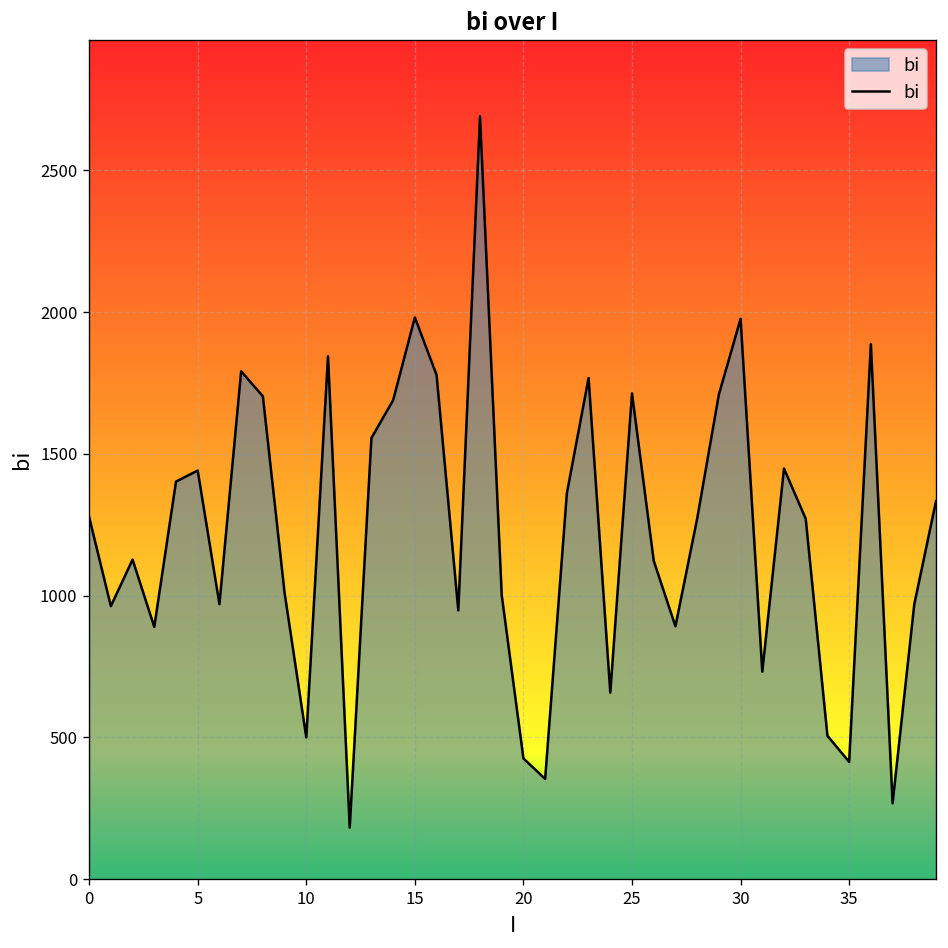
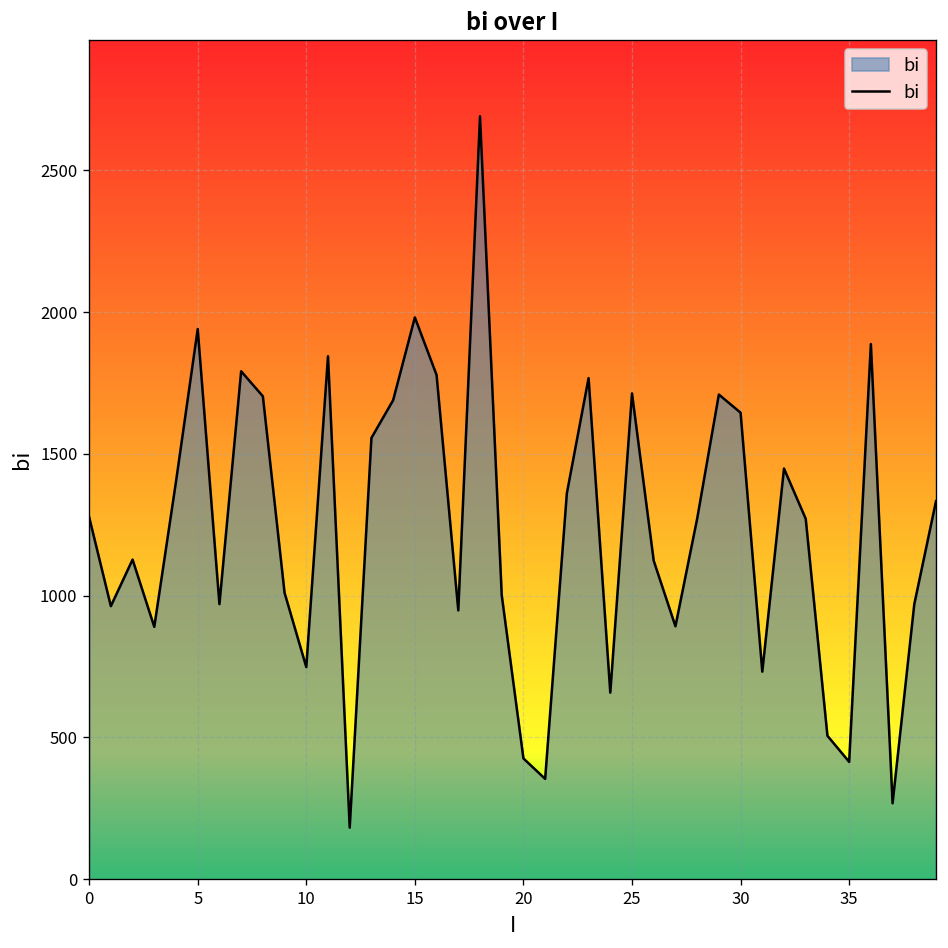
  {
    "0": 1280,
-   "5": 1440,
-   "10": 500,
+   "5": 1940,
+   "10": 750,
    "15": 1980,
    "20": 430,
    "25": 1710,
-   "30": 1980,
+   "30": 1650,
    "35": 410
  }
